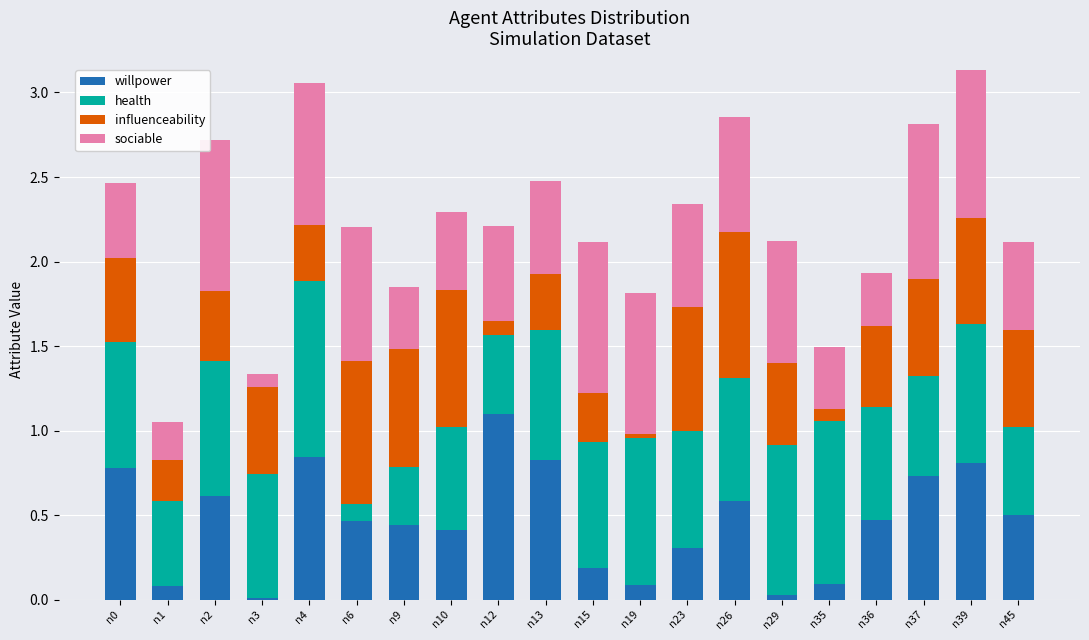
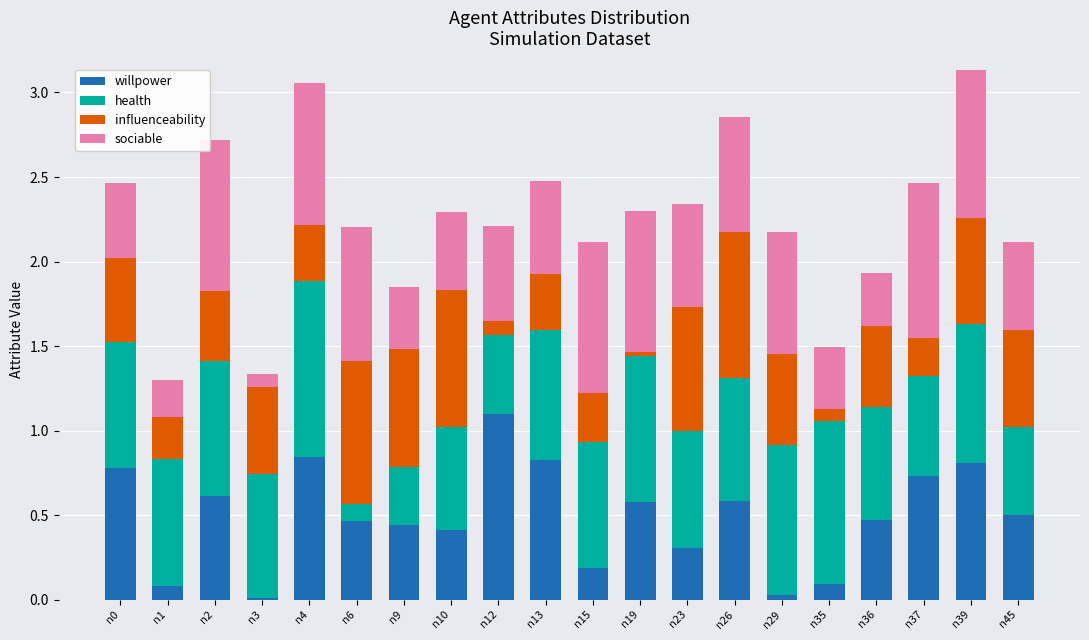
  {
    "willpower": {
      "n0": 0.78,
      "n1": 0.08,
      "n2": 0.61,
      "n4": 0.84,
      "n6": 0.47,
      "n9": 0.44,
      "n10": 0.41,
      "n12": 1.10,
      "n13": 0.83,
      "n15": 0.19,
-     "n19": 0.09,
+     "n19": 0.58,
      "n23": 0.31,
      "n26": 0.58,
      "n29": 0.03,
      "n35": 0.09,
      "n36": 0.47,
      "n37": 0.73,
      "n39": 0.81,
      "n45": 0.50
    },
    "health": {
      "n0": 0.75,
-     "n1": 0.50,
+     "n1": 0.75,
      "n2": 0.80,
      "n3": 0.73,
      "n4": 1.04,
      "n6": 0.10,
      "n9": 0.35,
      "n10": 0.61,
      "n12": 0.47,
      "n13": 0.77,
      "n15": 0.75,
      "n19": 0.87,
      "n23": 0.69,
      "n26": 0.73,
      "n29": 0.89,
      "n35": 0.96,
      "n36": 0.67,
      "n37": 0.59,
      "n39": 0.82,
      "n45": 0.52
    },
    "influenceability": {
      "n0": 0.50,
      "n1": 0.24,
      "n2": 0.41,
      "n3": 0.51,
      "n4": 0.33,
      "n6": 0.85,
      "n9": 0.70,
      "n10": 0.81,
      "n12": 0.08,
      "n13": 0.33,
      "n15": 0.29,
      "n19": 0.03,
      "n23": 0.74,
      "n26": 0.86,
-     "n29": 0.49,
+     "n29": 0.54,
      "n35": 0.07,
      "n36": 0.48,
-     "n37": 0.57,
+     "n37": 0.22,
      "n39": 0.63,
      "n45": 0.57
    },
    "sociable": {
      "n0": 0.45,
      "n1": 0.22,
      "n2": 0.90,
      "n3": 0.08,
      "n4": 0.84,
      "n6": 0.79,
      "n9": 0.37,
      "n10": 0.46,
      "n12": 0.56,
      "n13": 0.55,
      "n15": 0.90,
      "n19": 0.83,
      "n23": 0.61,
      "n26": 0.68,
      "n29": 0.72,
      "n35": 0.37,
      "n36": 0.31,
      "n37": 0.92,
      "n39": 0.87,
      "n45": 0.52
    }
  }
